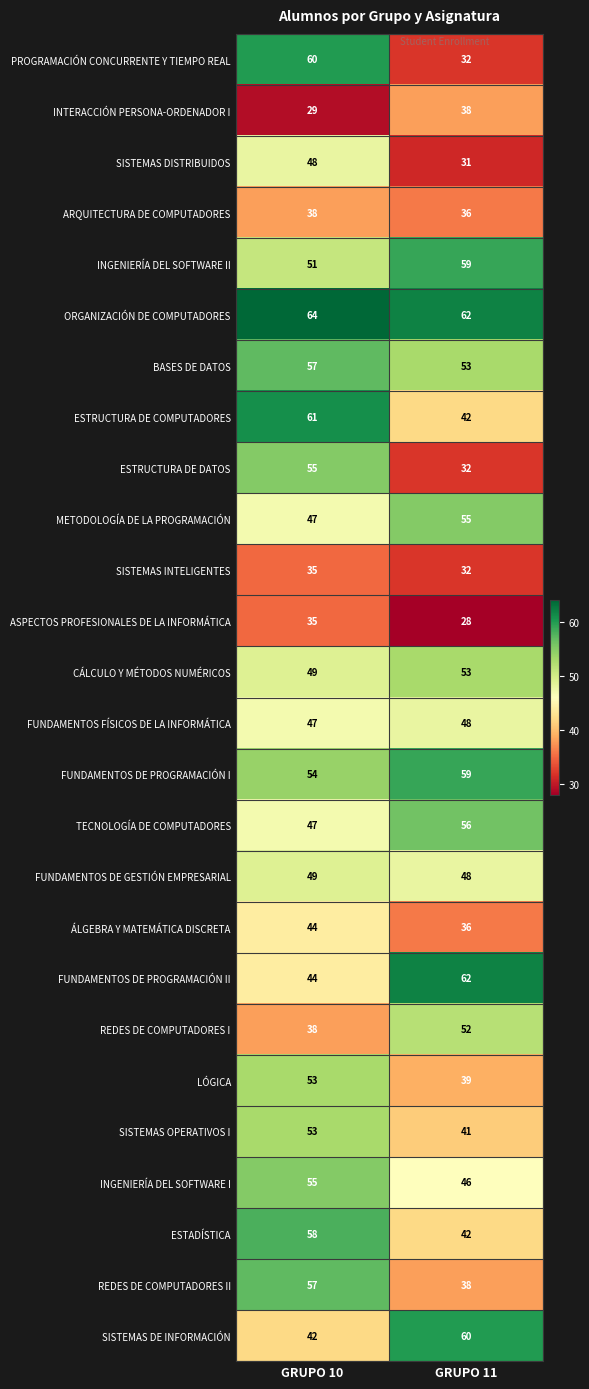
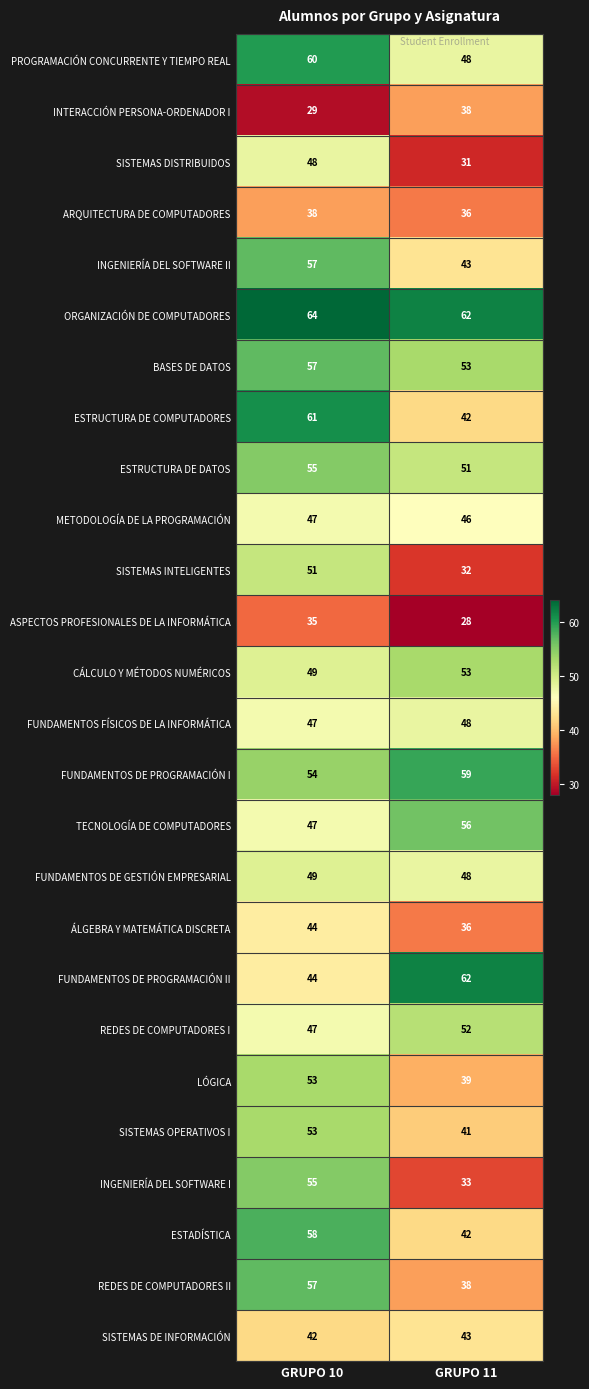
  {
    "PROGRAMACIÓN CONCURRENTE Y TIEMPO REAL": {
      "GRUPO 10": 60,
-     "GRUPO 11": 32
+     "GRUPO 11": 48
    },
    "INTERACCIÓN PERSONA-ORDENADOR I": {
      "GRUPO 10": 29,
      "GRUPO 11": 38
    },
    "SISTEMAS DISTRIBUIDOS": {
      "GRUPO 10": 48,
      "GRUPO 11": 31
    },
    "ARQUITECTURA DE COMPUTADORES": {
      "GRUPO 10": 38,
      "GRUPO 11": 36
    },
    "INGENIERÍA DEL SOFTWARE II": {
-     "GRUPO 10": 51,
-     "GRUPO 11": 59
+     "GRUPO 10": 57,
+     "GRUPO 11": 43
    },
    "ORGANIZACIÓN DE COMPUTADORES": {
      "GRUPO 10": 64,
      "GRUPO 11": 62
    },
    "BASES DE DATOS": {
      "GRUPO 10": 57,
      "GRUPO 11": 53
    },
    "ESTRUCTURA DE COMPUTADORES": {
      "GRUPO 10": 61,
      "GRUPO 11": 42
    },
    "ESTRUCTURA DE DATOS": {
      "GRUPO 10": 55,
-     "GRUPO 11": 32
+     "GRUPO 11": 51
    },
    "METODOLOGÍA DE LA PROGRAMACIÓN": {
      "GRUPO 10": 47,
-     "GRUPO 11": 55
+     "GRUPO 11": 46
    },
    "SISTEMAS INTELIGENTES": {
-     "GRUPO 10": 35,
+     "GRUPO 10": 51,
      "GRUPO 11": 32
    },
    "ASPECTOS PROFESIONALES DE LA INFORMÁTICA": {
      "GRUPO 10": 35,
      "GRUPO 11": 28
    },
    "CÁLCULO Y MÉTODOS NUMÉRICOS": {
      "GRUPO 10": 49,
      "GRUPO 11": 53
    },
    "FUNDAMENTOS FÍSICOS DE LA INFORMÁTICA": {
      "GRUPO 10": 47,
      "GRUPO 11": 48
    },
    "FUNDAMENTOS DE PROGRAMACIÓN I": {
      "GRUPO 10": 54,
      "GRUPO 11": 59
    },
    "TECNOLOGÍA DE COMPUTADORES": {
      "GRUPO 10": 47,
      "GRUPO 11": 56
    },
    "FUNDAMENTOS DE GESTIÓN EMPRESARIAL": {
      "GRUPO 10": 49,
      "GRUPO 11": 48
    },
    "ÁLGEBRA Y MATEMÁTICA DISCRETA": {
      "GRUPO 10": 44,
      "GRUPO 11": 36
    },
    "FUNDAMENTOS DE PROGRAMACIÓN II": {
      "GRUPO 10": 44,
      "GRUPO 11": 62
    },
    "REDES DE COMPUTADORES I": {
-     "GRUPO 10": 38,
+     "GRUPO 10": 47,
      "GRUPO 11": 52
    },
    "LÓGICA": {
      "GRUPO 10": 53,
      "GRUPO 11": 39
    },
    "SISTEMAS OPERATIVOS I": {
      "GRUPO 10": 53,
      "GRUPO 11": 41
    },
    "INGENIERÍA DEL SOFTWARE I": {
      "GRUPO 10": 55,
-     "GRUPO 11": 46
+     "GRUPO 11": 33
    },
    "ESTADÍSTICA": {
      "GRUPO 10": 58,
      "GRUPO 11": 42
    },
    "REDES DE COMPUTADORES II": {
      "GRUPO 10": 57,
      "GRUPO 11": 38
    },
    "SISTEMAS DE INFORMACIÓN": {
      "GRUPO 10": 42,
-     "GRUPO 11": 60
+     "GRUPO 11": 43
    }
  }
